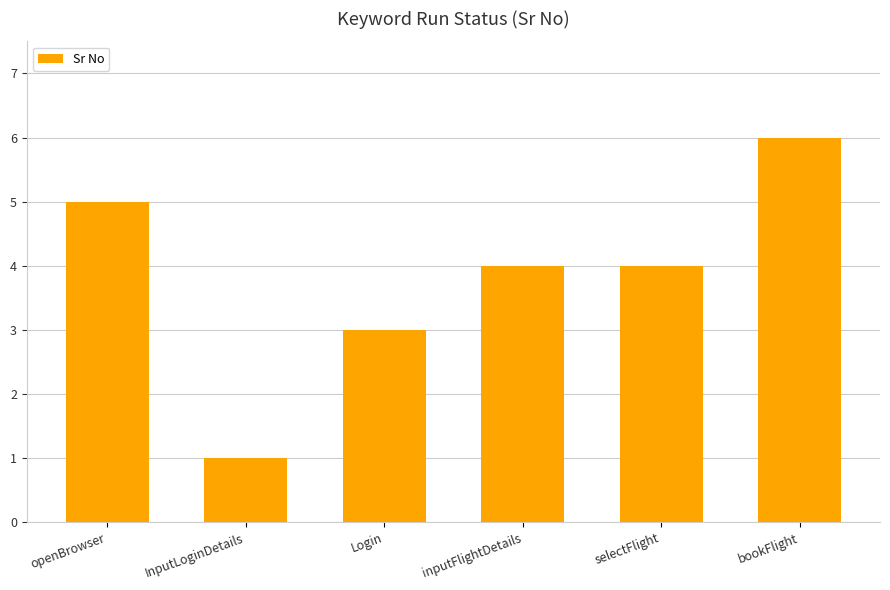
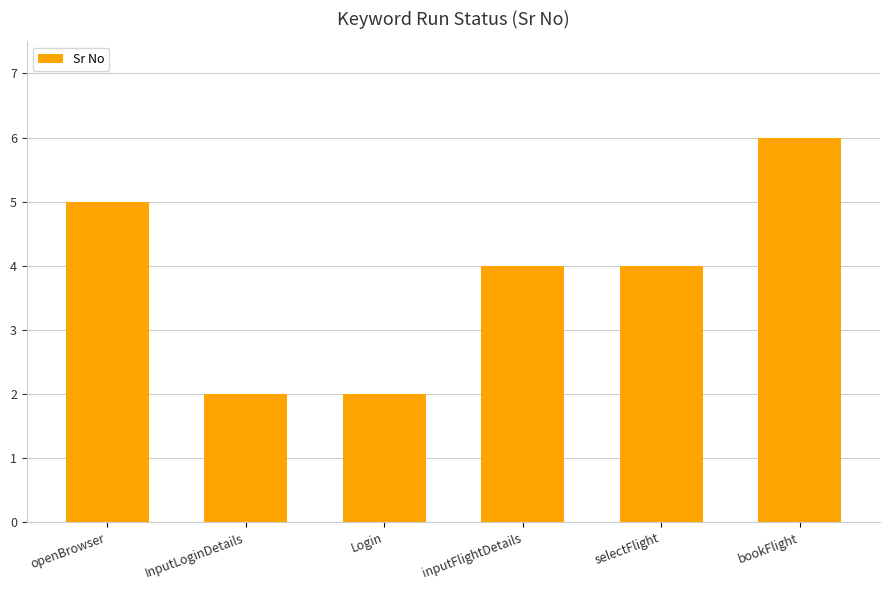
  {
    "openBrowser": 5,
-   "InputLoginDetails": 1,
-   "Login": 3,
+   "InputLoginDetails": 2,
+   "Login": 2,
    "inputFlightDetails": 4,
    "selectFlight": 4,
    "bookFlight": 6
  }
